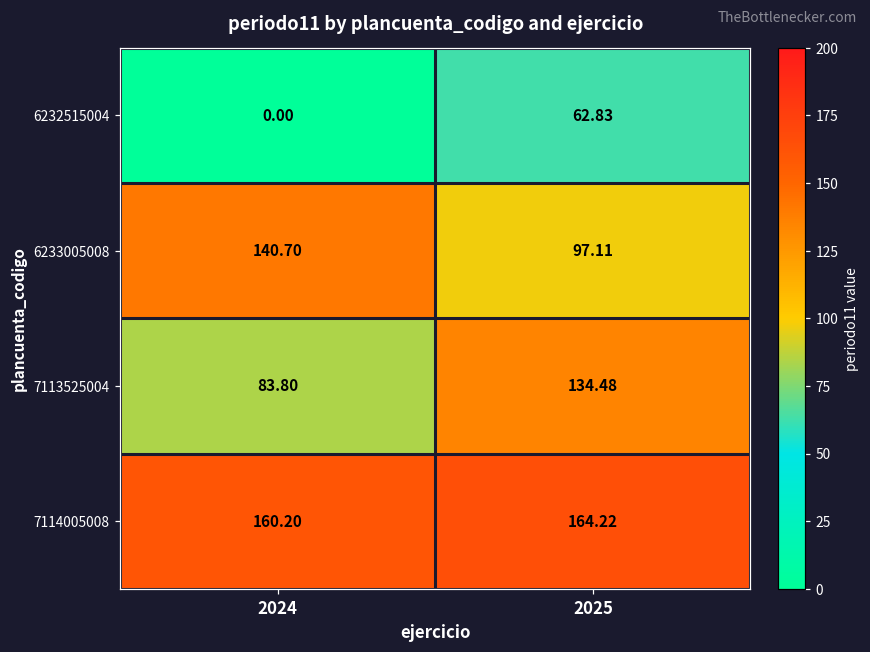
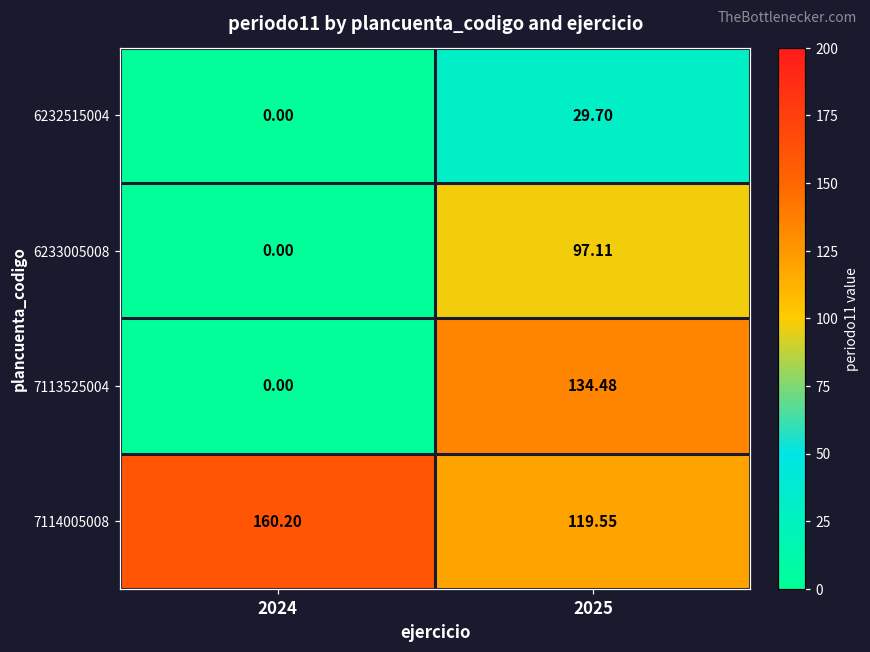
  {
    "6232515004": {
      "2024": 0.00,
-     "2025": 62.83
+     "2025": 29.70
    },
    "6233005008": {
-     "2024": 140.70,
+     "2024": 0.00,
      "2025": 97.11
    },
    "7113525004": {
-     "2024": 83.80,
+     "2024": 0.00,
      "2025": 134.48
    },
    "7114005008": {
      "2024": 160.20,
-     "2025": 164.22
+     "2025": 119.55
    }
  }
